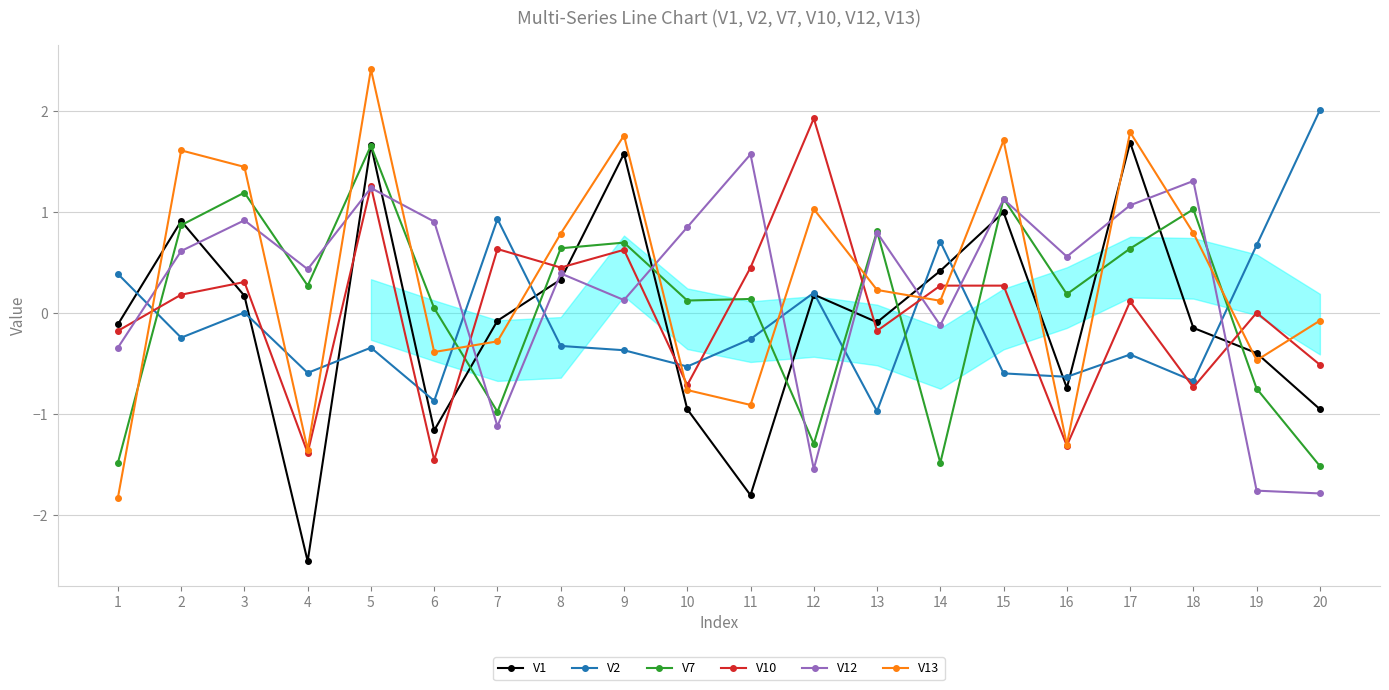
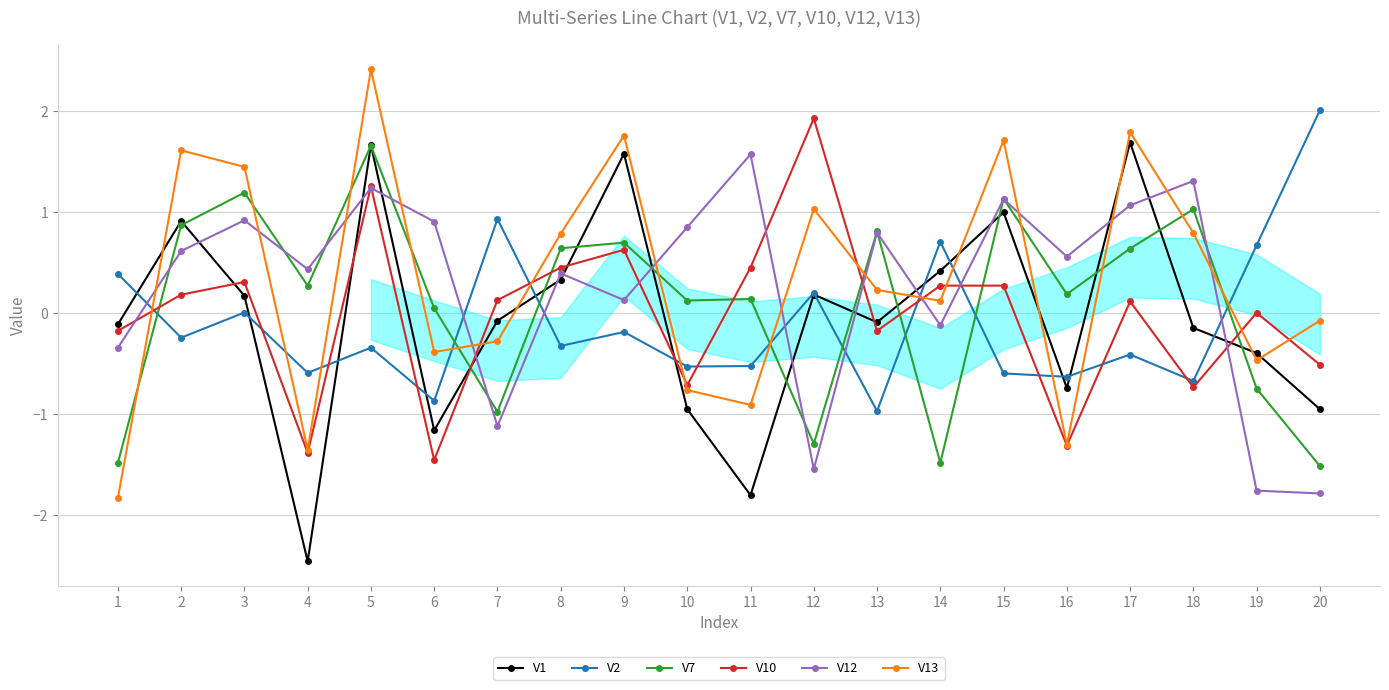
  {
    "V1": {
      "1": -0.11,
      "2": 0.91,
      "3": 0.17,
      "4": -2.46,
      "6": -1.16,
      "8": 0.33,
      "9": 1.58,
      "10": -0.95,
      "11": -1.80,
      "13": -0.09,
      "14": 0.42,
      "15": 1.00,
      "16": -0.74,
      "17": 1.69,
      "18": -0.15,
      "19": -0.40,
      "20": -0.95
    },
    "V2": {
      "1": 0.39,
      "2": -0.24,
      "3": 0.01,
      "4": -0.59,
      "5": -0.34,
      "6": -0.87,
      "7": 0.93,
      "8": -0.32,
-     "9": -0.37,
+     "9": -0.19,
      "10": -0.53,
-     "11": -0.26,
+     "11": -0.52,
      "13": -0.97,
      "14": 0.71,
      "15": -0.60,
      "16": -0.63,
      "17": -0.41,
      "18": -0.67,
      "19": 0.67,
      "20": 2.01
    },
    "V7": {
      "1": -1.48,
      "2": 0.87,
      "3": 1.19,
      "4": 0.27,
      "6": 0.05,
      "7": -0.98,
      "8": 0.64,
      "9": 0.70,
      "10": 0.13,
      "12": -1.29,
      "14": -1.48,
      "16": 0.19,
      "17": 0.64,
      "18": 1.03,
      "19": -0.75,
      "20": -1.51
    },
    "V10": {
      "1": -0.17,
      "2": 0.18,
      "3": 0.31,
      "4": -1.38,
      "6": -1.45,
-     "7": 0.64,
+     "7": 0.13,
      "8": 0.45,
      "9": 0.63,
      "10": -0.71,
      "11": 0.45,
      "12": 1.93,
      "13": -0.17,
      "14": 0.27,
      "15": 0.27,
      "17": 0.12,
      "18": -0.73,
      "19": 0.00,
      "20": -0.51
    },
    "V12": {
      "1": -0.34,
      "2": 0.62,
      "3": 0.92,
      "4": 0.44,
      "6": 0.91,
      "7": -1.12,
      "8": 0.39,
      "9": 0.13,
      "10": 0.85,
      "11": 1.57,
      "12": -1.54,
      "14": -0.12,
      "16": 0.56,
      "17": 1.07,
      "18": 1.31,
      "19": -1.76,
      "20": -1.78
    },
    "V13": {
      "1": -1.83,
      "2": 1.61,
      "3": 1.45,
      "4": -1.35,
      "5": 2.41,
      "6": -0.38,
      "7": -0.28,
      "8": 0.79,
      "9": 1.76,
      "10": -0.76,
      "11": -0.91,
      "12": 1.03,
      "13": 0.23,
      "14": 0.12,
      "15": 1.71,
      "17": 1.79,
      "18": 0.79,
      "19": -0.47,
      "20": -0.07
    }
  }
